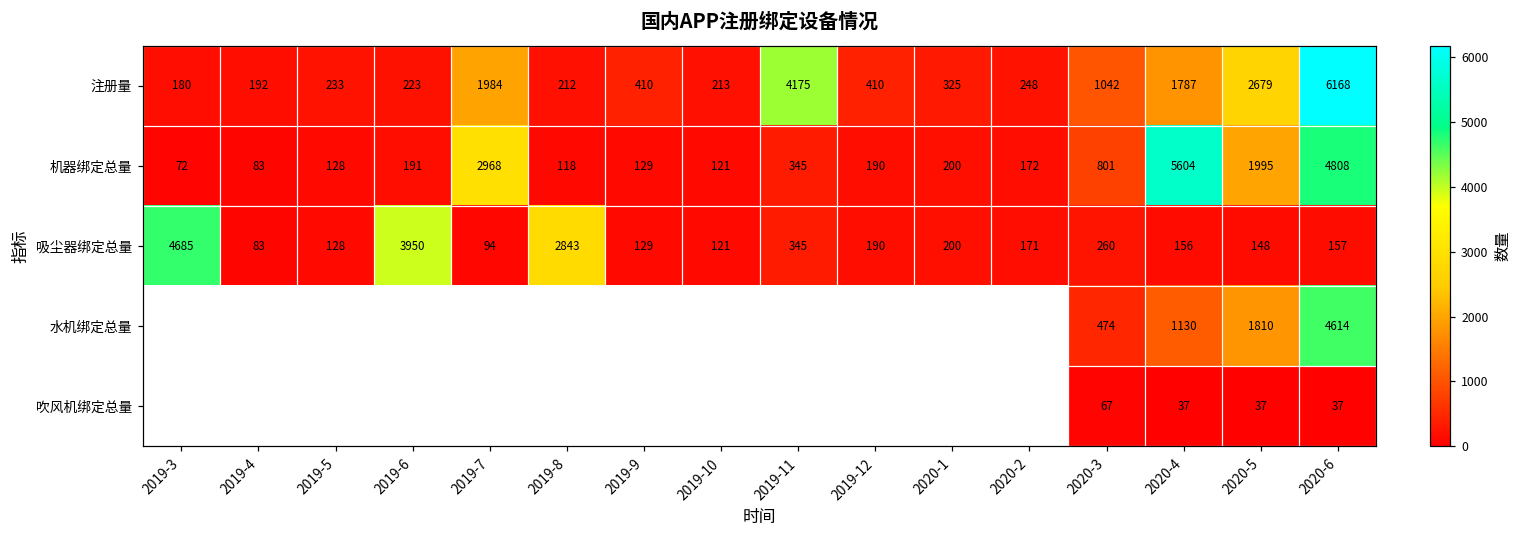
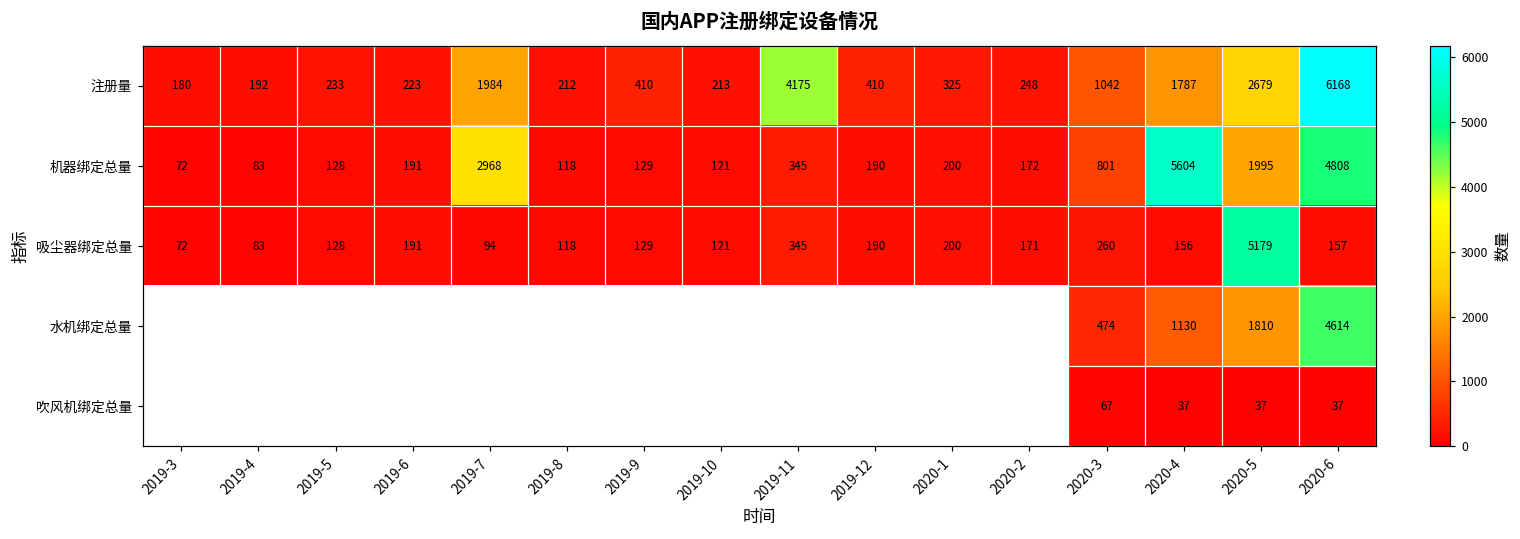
  {
    "注册量": {
      "2019-3": 180,
      "2019-4": 192,
      "2019-5": 233,
      "2019-6": 223,
      "2019-7": 1984,
      "2019-8": 212,
      "2019-9": 410,
      "2019-10": 213,
      "2019-11": 4175,
      "2019-12": 410,
      "2020-1": 325,
      "2020-2": 248,
      "2020-3": 1042,
      "2020-4": 1787,
      "2020-5": 2679,
      "2020-6": 6168
    },
    "机器绑定总量": {
      "2019-3": 72,
      "2019-4": 83,
      "2019-5": 128,
      "2019-6": 191,
      "2019-7": 2968,
      "2019-8": 118,
      "2019-9": 129,
      "2019-10": 121,
      "2019-11": 345,
      "2019-12": 190,
      "2020-1": 200,
      "2020-2": 172,
      "2020-3": 801,
      "2020-4": 5604,
      "2020-5": 1995,
      "2020-6": 4808
    },
    "吸尘器绑定总量": {
-     "2019-3": 4685,
+     "2019-3": 72,
      "2019-4": 83,
      "2019-5": 128,
-     "2019-6": 3950,
+     "2019-6": 191,
      "2019-7": 94,
-     "2019-8": 2843,
+     "2019-8": 118,
      "2019-9": 129,
      "2019-10": 121,
      "2019-11": 345,
      "2019-12": 190,
      "2020-1": 200,
      "2020-2": 171,
      "2020-3": 260,
      "2020-4": 156,
-     "2020-5": 148,
+     "2020-5": 5179,
      "2020-6": 157
    },
    "水机绑定总量": {
      "2020-3": 474,
      "2020-4": 1130,
      "2020-5": 1810,
      "2020-6": 4614
    },
    "吹风机绑定总量": {
      "2020-3": 67,
      "2020-4": 37,
      "2020-5": 37,
      "2020-6": 37
    }
  }
